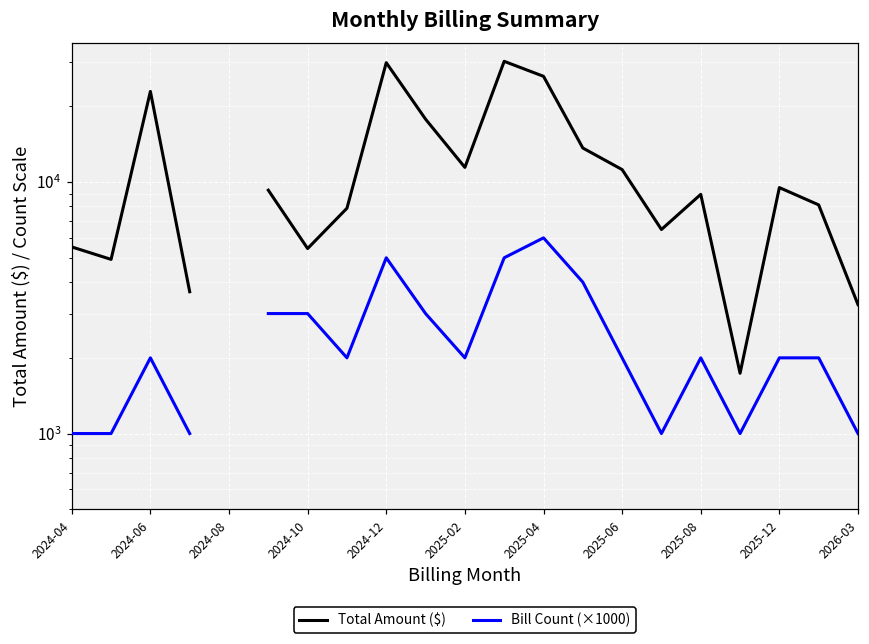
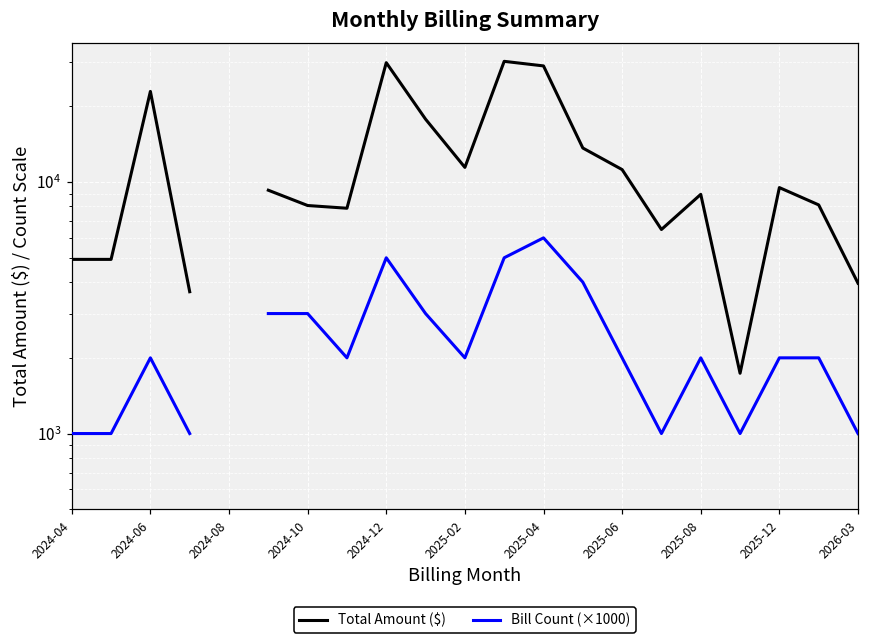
  {
    "Total Amount ($)": {
-     "2024-04": 5500,
+     "2024-04": 4900,
      "2024-06": 23000,
-     "2024-10": 5400,
+     "2024-10": 8100,
      "2024-12": 30000,
      "2025-02": 11000,
-     "2025-04": 26000,
+     "2025-04": 29000,
      "2025-06": 11000,
      "2025-08": 8900,
      "2025-12": 9500,
-     "2026-03": 3300
+     "2026-03": 4000
    },
    "Bill Count (×1000)": {
      "2024-04": 1000,
      "2024-06": 2000,
      "2024-10": 3000,
      "2024-12": 5000,
      "2025-02": 2000,
      "2025-04": 6000,
      "2025-06": 2000,
      "2025-08": 2000,
      "2025-12": 2000,
      "2026-03": 1000
    }
  }
